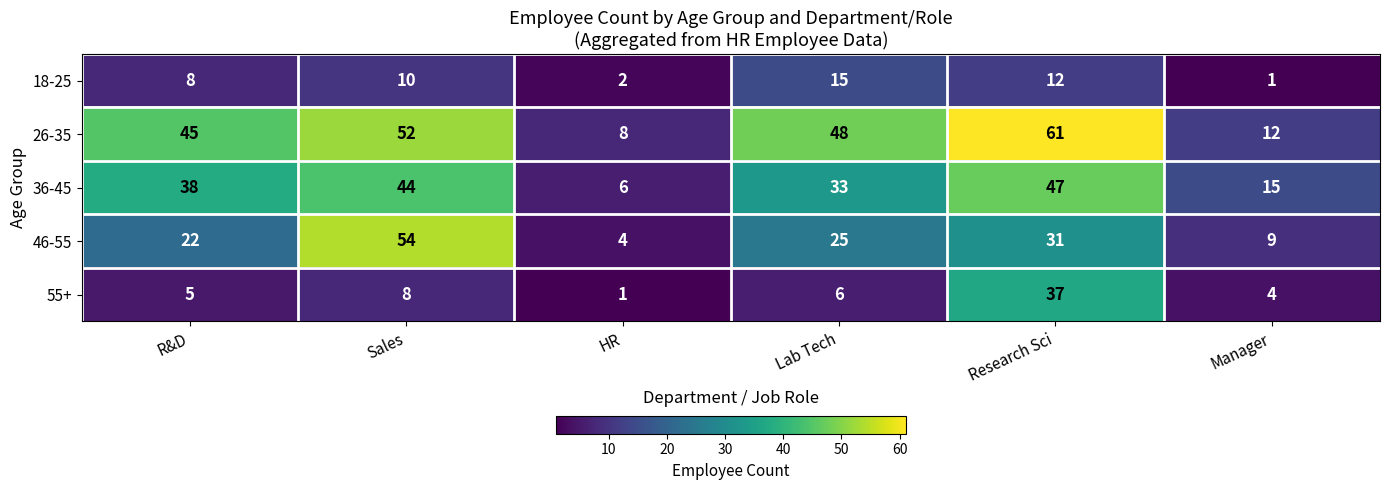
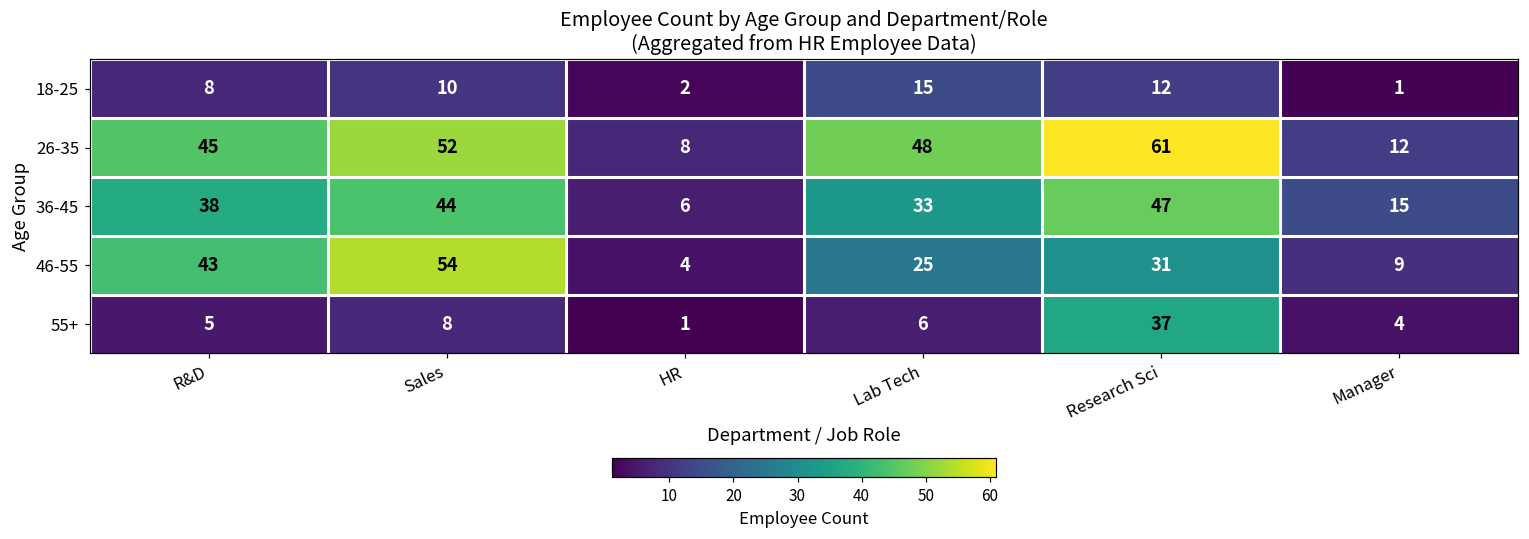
  {
    "18-25": {
      "R&D": 8,
      "Sales": 10,
      "HR": 2,
      "Lab Tech": 15,
      "Research Sci": 12,
      "Manager": 1
    },
    "26-35": {
      "R&D": 45,
      "Sales": 52,
      "HR": 8,
      "Lab Tech": 48,
      "Research Sci": 61,
      "Manager": 12
    },
    "36-45": {
      "R&D": 38,
      "Sales": 44,
      "HR": 6,
      "Lab Tech": 33,
      "Research Sci": 47,
      "Manager": 15
    },
    "46-55": {
-     "R&D": 22,
+     "R&D": 43,
      "Sales": 54,
      "HR": 4,
      "Lab Tech": 25,
      "Research Sci": 31,
      "Manager": 9
    },
    "55+": {
      "R&D": 5,
      "Sales": 8,
      "HR": 1,
      "Lab Tech": 6,
      "Research Sci": 37,
      "Manager": 4
    }
  }
